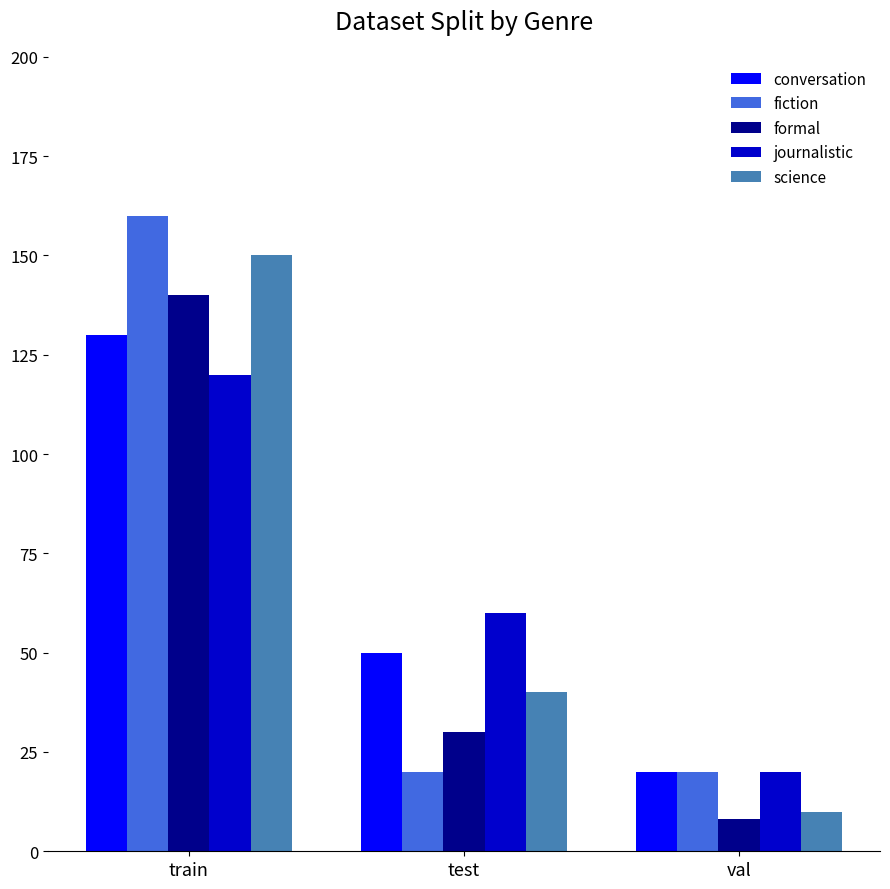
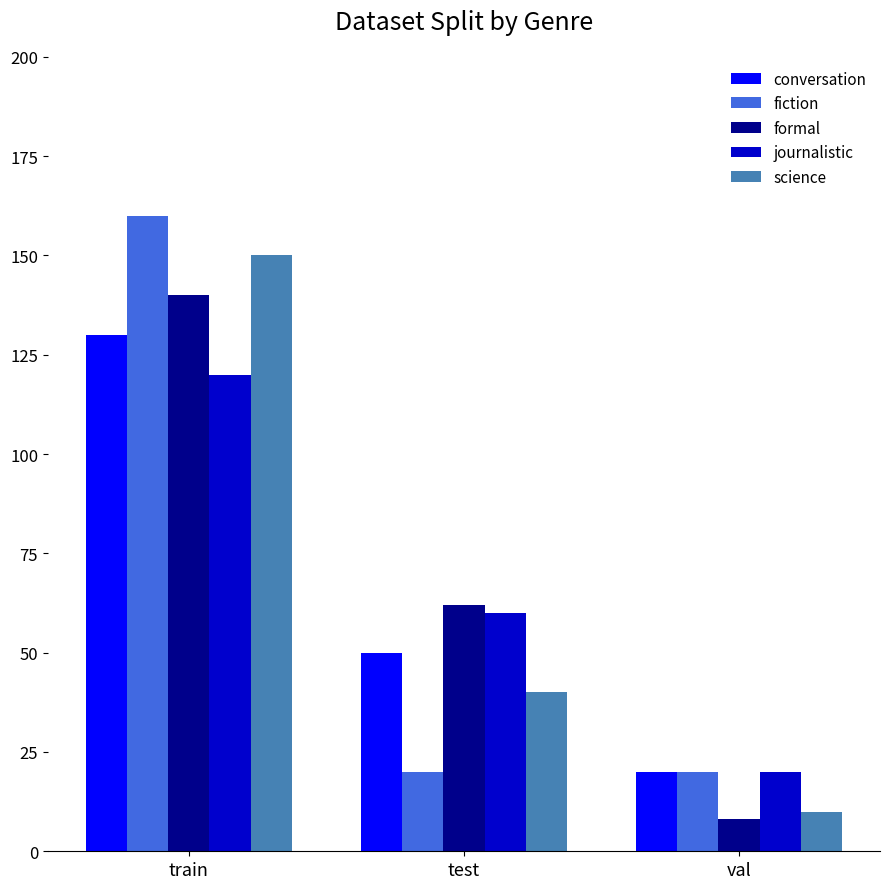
  {
    "formal": {
      "train": 140,
-     "test": 30,
+     "test": 62,
      "val": 8
    }
  }
